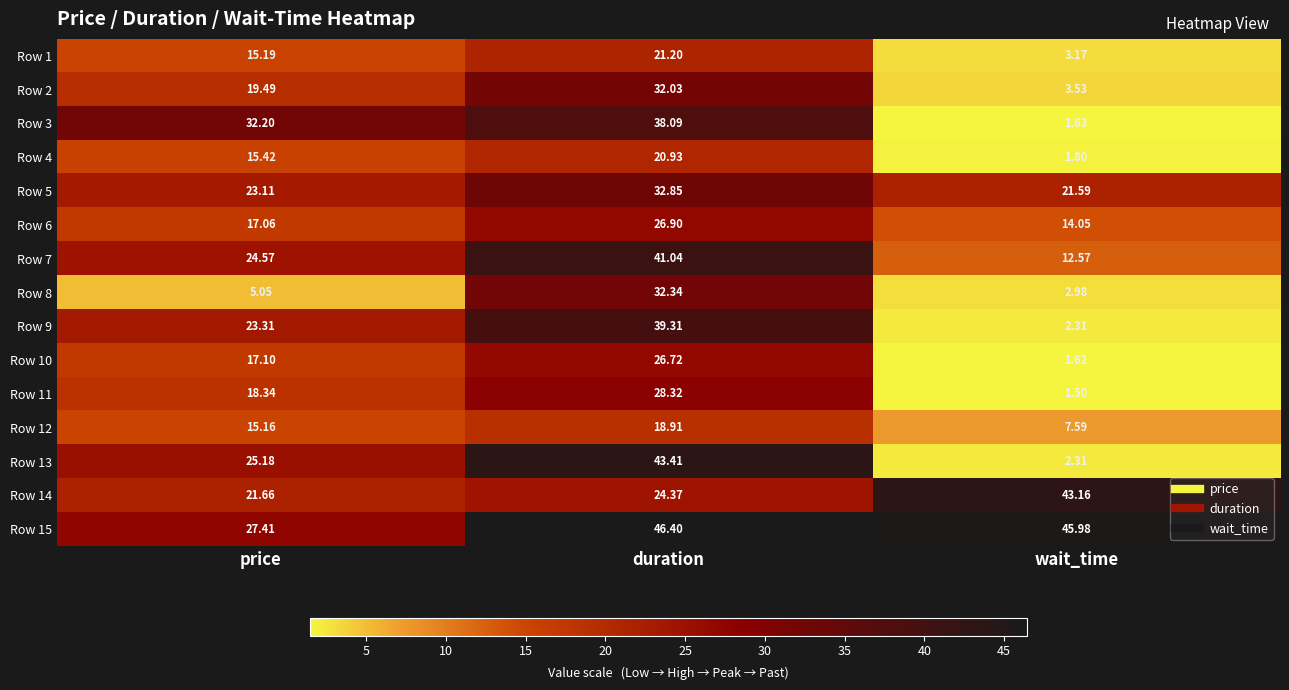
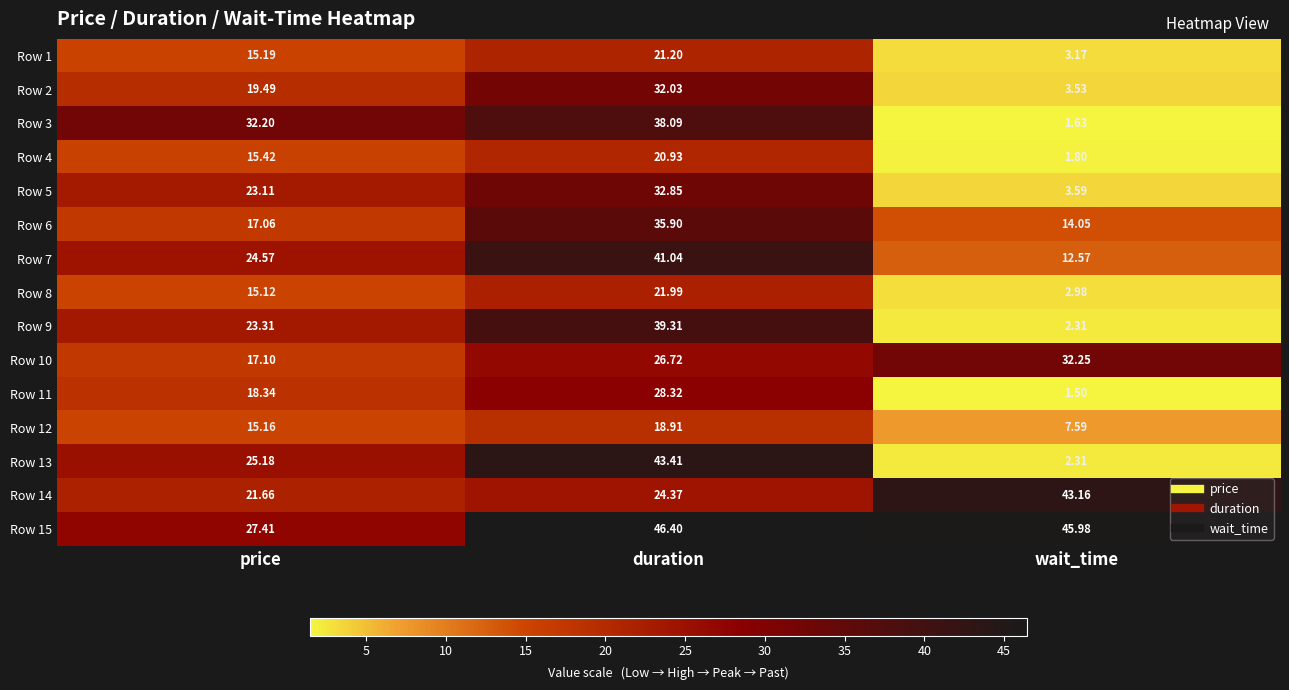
  {
    "Row 1": {
      "price": 15.19,
      "duration": 21.20,
      "wait_time": 3.17
    },
    "Row 2": {
      "price": 19.49,
      "duration": 32.03,
      "wait_time": 3.53
    },
    "Row 3": {
      "price": 32.20,
      "duration": 38.09,
      "wait_time": 1.63
    },
    "Row 4": {
      "price": 15.42,
      "duration": 20.93,
      "wait_time": 1.80
    },
    "Row 5": {
      "price": 23.11,
      "duration": 32.85,
-     "wait_time": 21.59
+     "wait_time": 3.59
    },
    "Row 6": {
      "price": 17.06,
-     "duration": 26.90,
+     "duration": 35.90,
      "wait_time": 14.05
    },
    "Row 7": {
      "price": 24.57,
      "duration": 41.04,
      "wait_time": 12.57
    },
    "Row 8": {
-     "price": 5.05,
-     "duration": 32.34,
+     "price": 15.12,
+     "duration": 21.99,
      "wait_time": 2.98
    },
    "Row 9": {
      "price": 23.31,
      "duration": 39.31,
      "wait_time": 2.31
    },
    "Row 10": {
      "price": 17.10,
      "duration": 26.72,
-     "wait_time": 1.62
+     "wait_time": 32.25
    },
    "Row 11": {
      "price": 18.34,
      "duration": 28.32,
      "wait_time": 1.50
    },
    "Row 12": {
      "price": 15.16,
      "duration": 18.91,
      "wait_time": 7.59
    },
    "Row 13": {
      "price": 25.18,
      "duration": 43.41,
      "wait_time": 2.31
    },
    "Row 14": {
      "price": 21.66,
      "duration": 24.37,
      "wait_time": 43.16
    },
    "Row 15": {
      "price": 27.41,
      "duration": 46.40,
      "wait_time": 45.98
    }
  }
